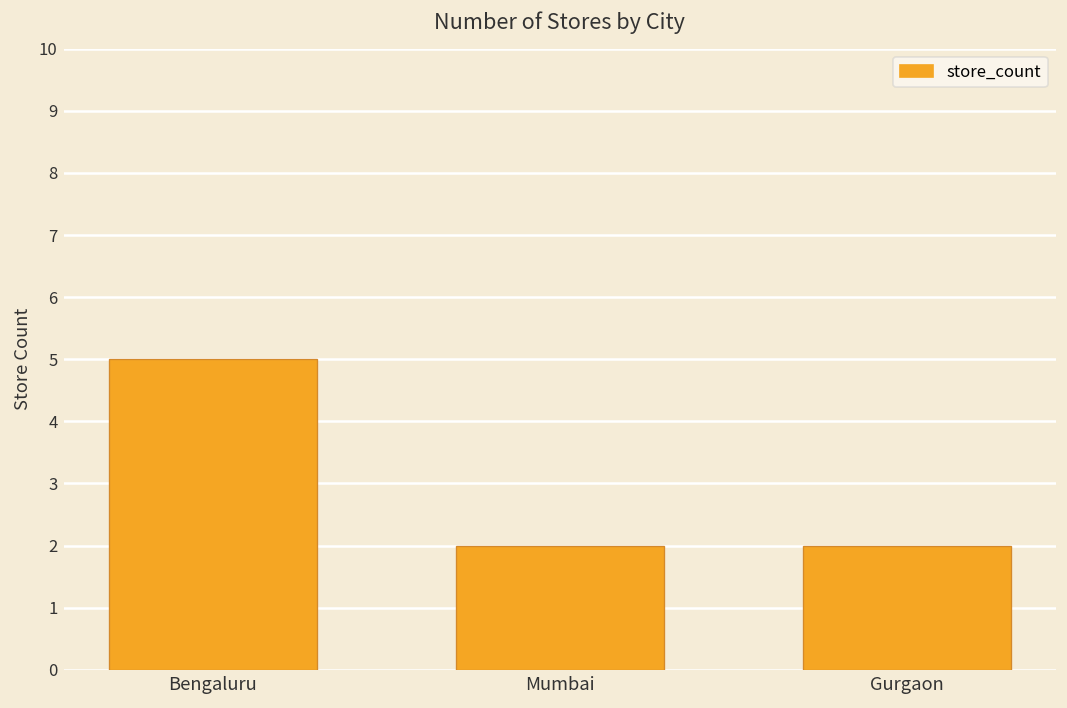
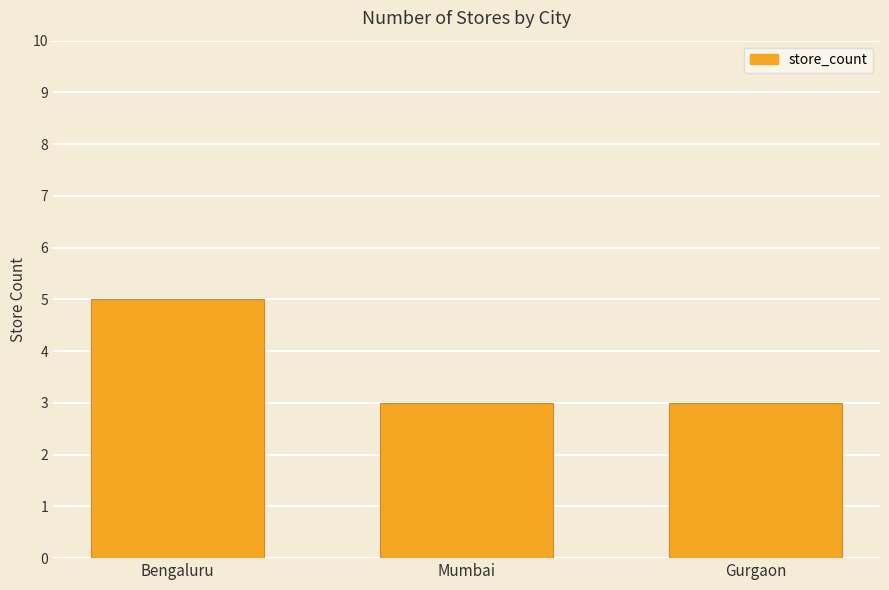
  {
    "Bengaluru": 5,
-   "Mumbai": 2,
-   "Gurgaon": 2
+   "Mumbai": 3,
+   "Gurgaon": 3
  }
